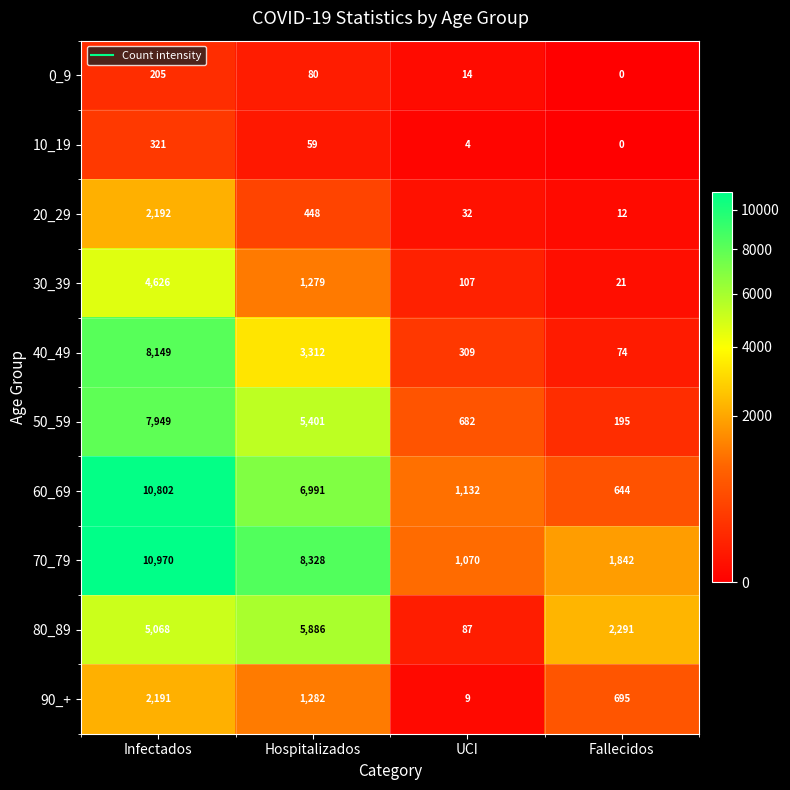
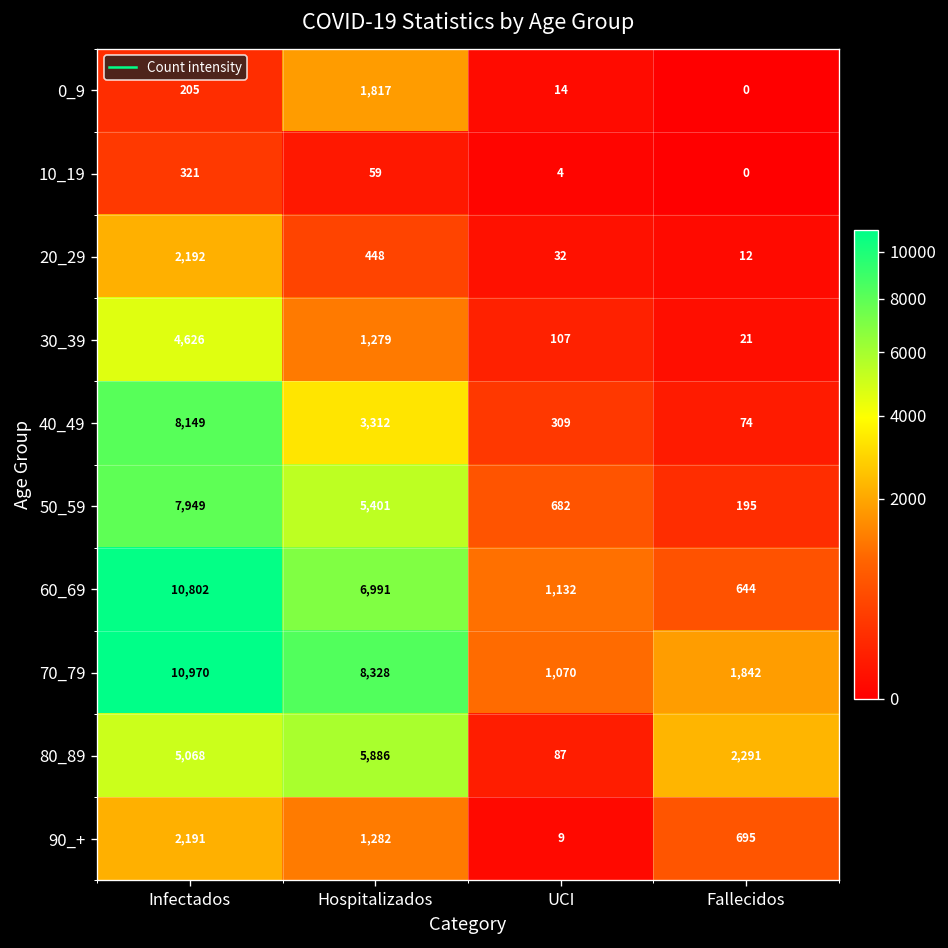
  {
    "0_9": {
      "Infectados": "205",
-     "Hospitalizados": "80",
+     "Hospitalizados": "1,817",
      "UCI": "14",
      "Fallecidos": "0"
    },
    "10_19": {
      "Infectados": "321",
      "Hospitalizados": "59",
      "UCI": "4",
      "Fallecidos": "0"
    },
    "20_29": {
      "Infectados": "2,192",
      "Hospitalizados": "448",
      "UCI": "32",
      "Fallecidos": "12"
    },
    "30_39": {
      "Infectados": "4,626",
      "Hospitalizados": "1,279",
      "UCI": "107",
      "Fallecidos": "21"
    },
    "40_49": {
      "Infectados": "8,149",
      "Hospitalizados": "3,312",
      "UCI": "309",
      "Fallecidos": "74"
    },
    "50_59": {
      "Infectados": "7,949",
      "Hospitalizados": "5,401",
      "UCI": "682",
      "Fallecidos": "195"
    },
    "60_69": {
      "Infectados": "10,802",
      "Hospitalizados": "6,991",
      "UCI": "1,132",
      "Fallecidos": "644"
    },
    "70_79": {
      "Infectados": "10,970",
      "Hospitalizados": "8,328",
      "UCI": "1,070",
      "Fallecidos": "1,842"
    },
    "80_89": {
      "Infectados": "5,068",
      "Hospitalizados": "5,886",
      "UCI": "87",
      "Fallecidos": "2,291"
    },
    "90_+": {
      "Infectados": "2,191",
      "Hospitalizados": "1,282",
      "UCI": "9",
      "Fallecidos": "695"
    }
  }
